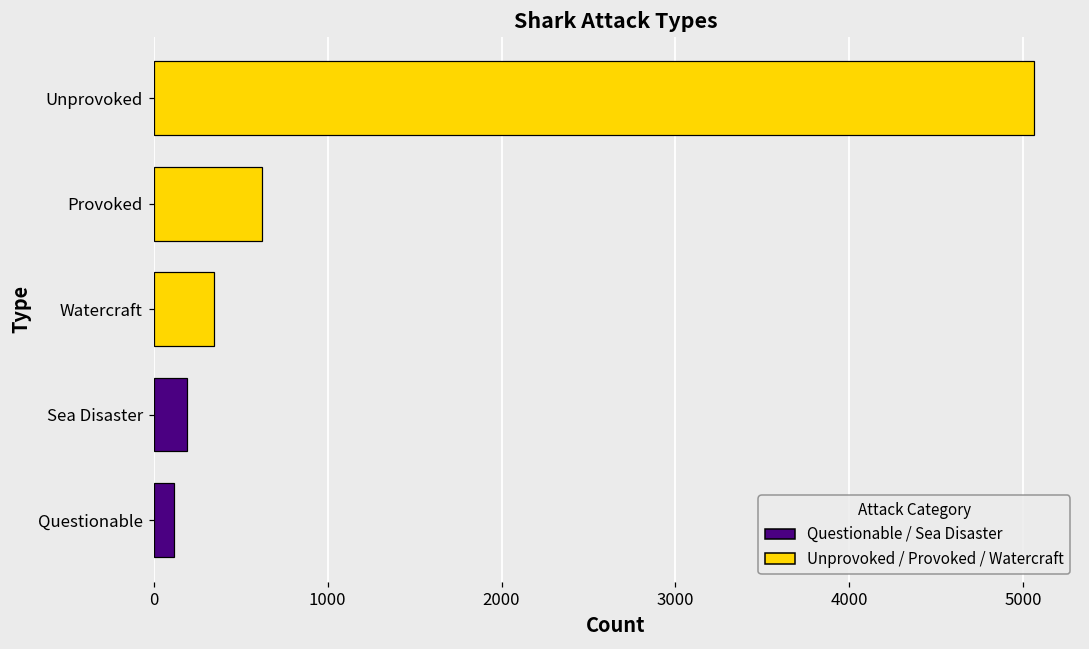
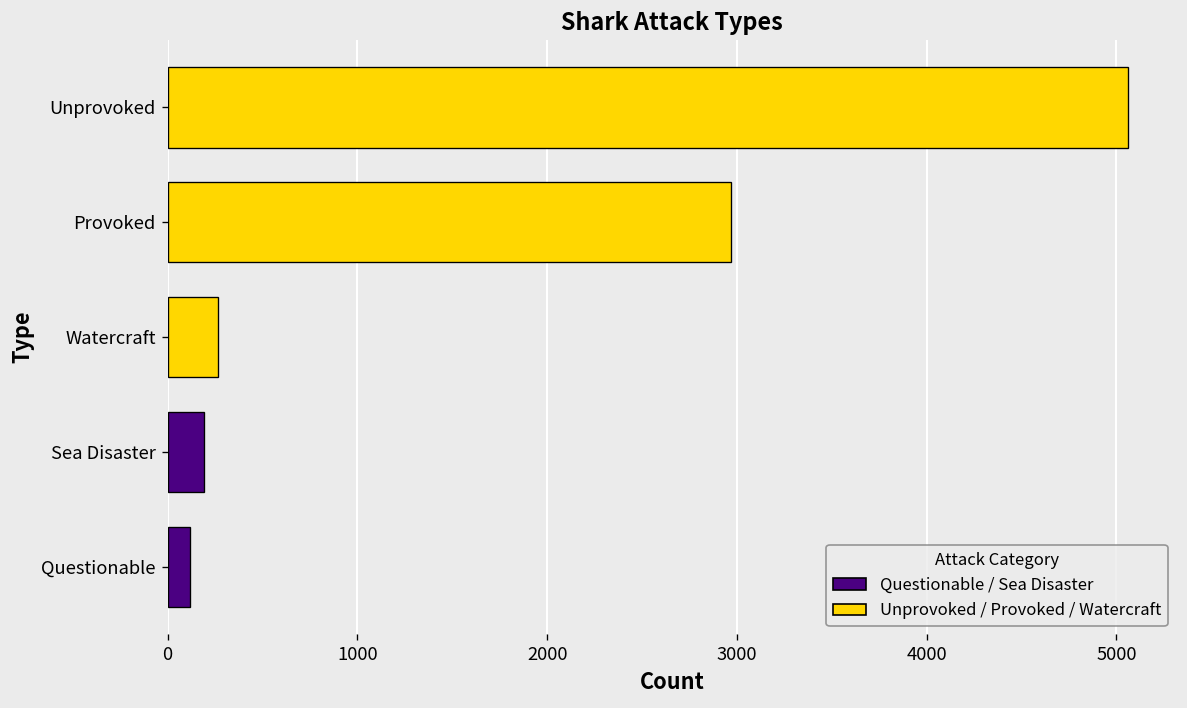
  {
    "Unprovoked": 5060,
-   "Provoked": 620,
-   "Watercraft": 350,
+   "Provoked": 2970,
+   "Watercraft": 270,
    "Sea Disaster": 190,
    "Questionable": 120
  }
